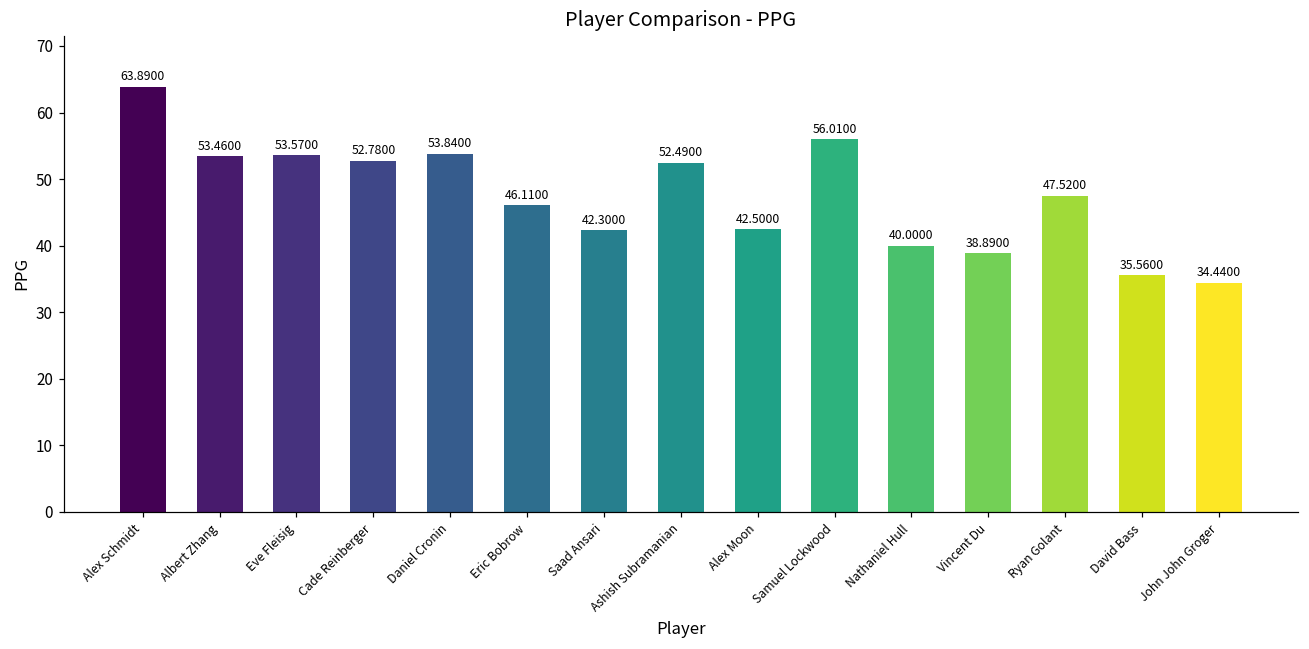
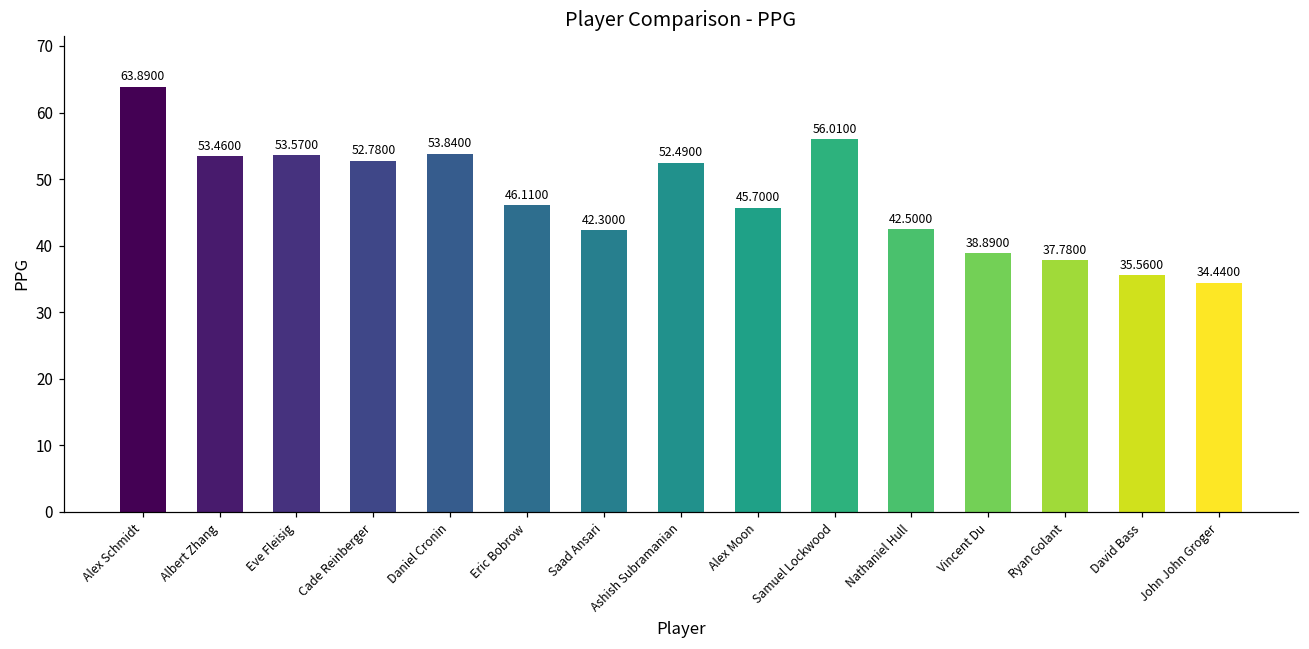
  {
    "Alex Schmidt": 63.8900,
    "Albert Zhang": 53.4600,
    "Eve Fleisig": 53.5700,
    "Cade Reinberger": 52.7800,
    "Daniel Cronin": 53.8400,
    "Eric Bobrow": 46.1100,
    "Saad Ansari": 42.3000,
    "Ashish Subramanian": 52.4900,
-   "Alex Moon": 42.5000,
+   "Alex Moon": 45.7000,
    "Samuel Lockwood": 56.0100,
-   "Nathaniel Hull": 40.0000,
+   "Nathaniel Hull": 42.5000,
    "Vincent Du": 38.8900,
-   "Ryan Golant": 47.5200,
+   "Ryan Golant": 37.7800,
    "David Bass": 35.5600,
    "John John Groger": 34.4400
  }
